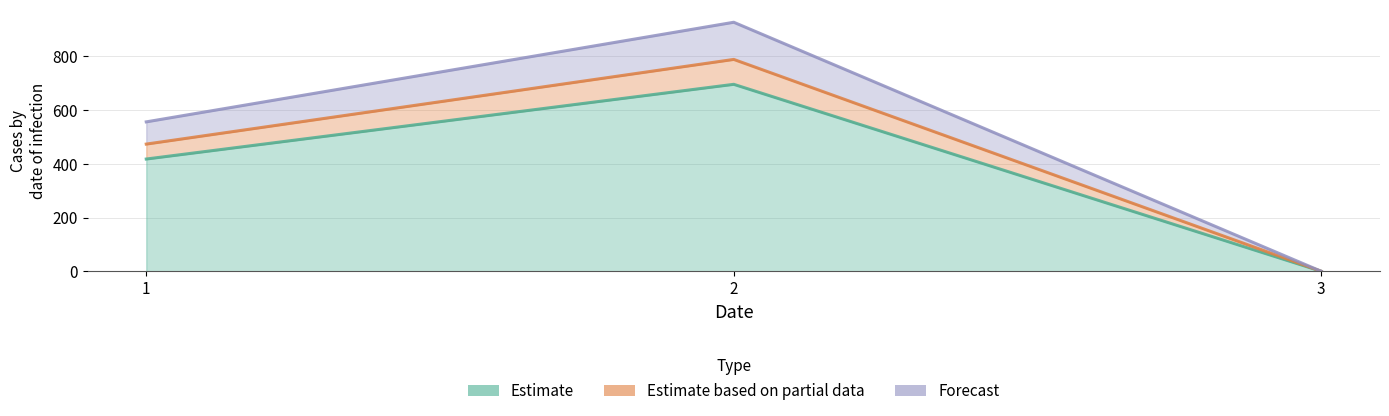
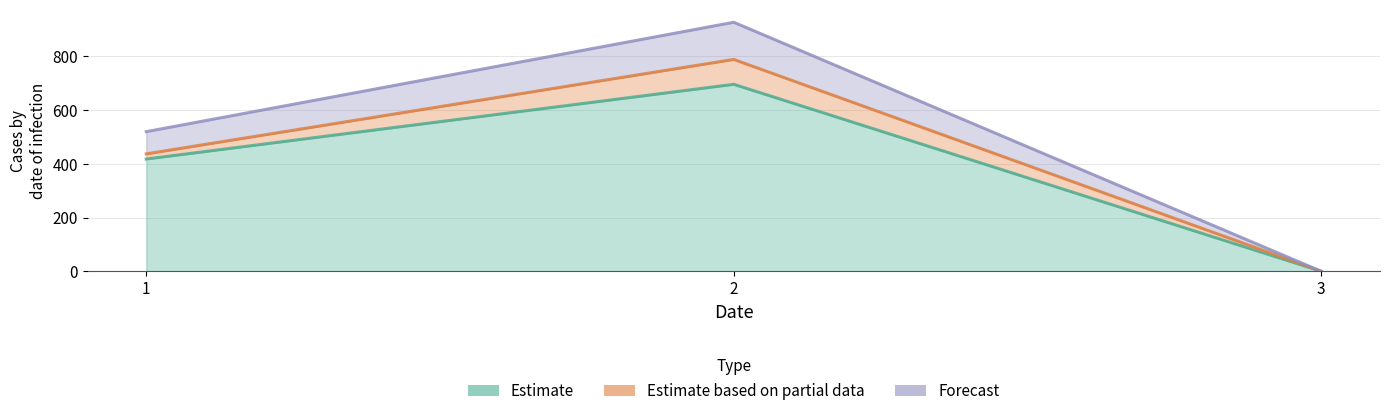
  {
    "Estimate based on partial data": {
-     "1": 60,
+     "1": 20,
      "2": 90
    }
  }
